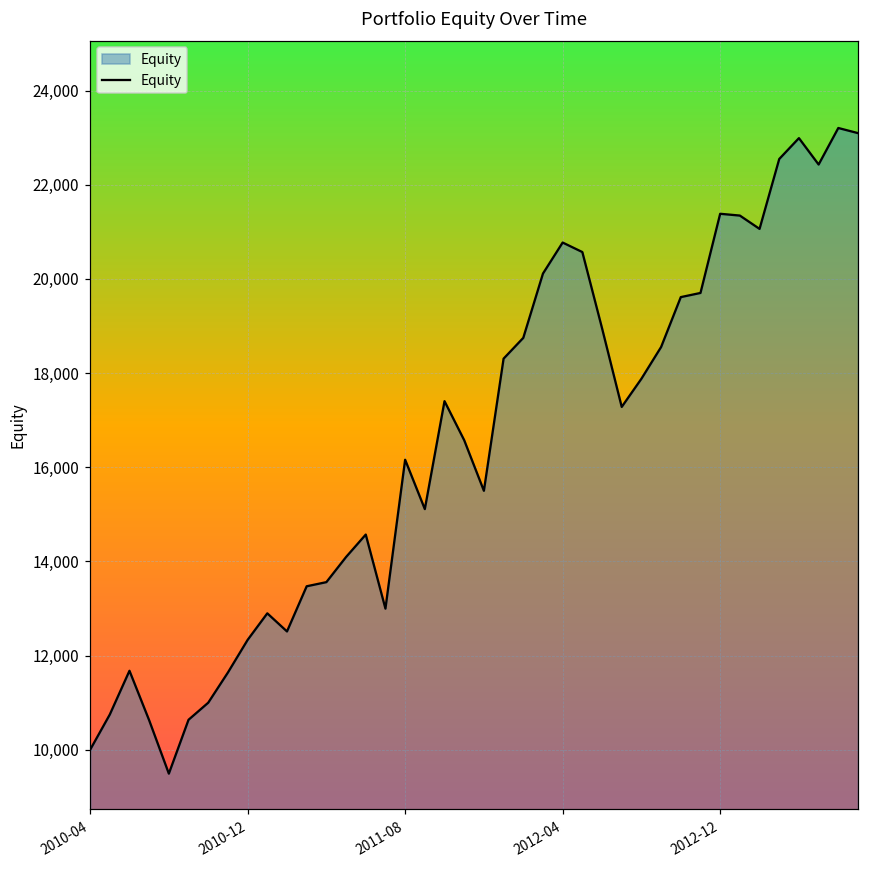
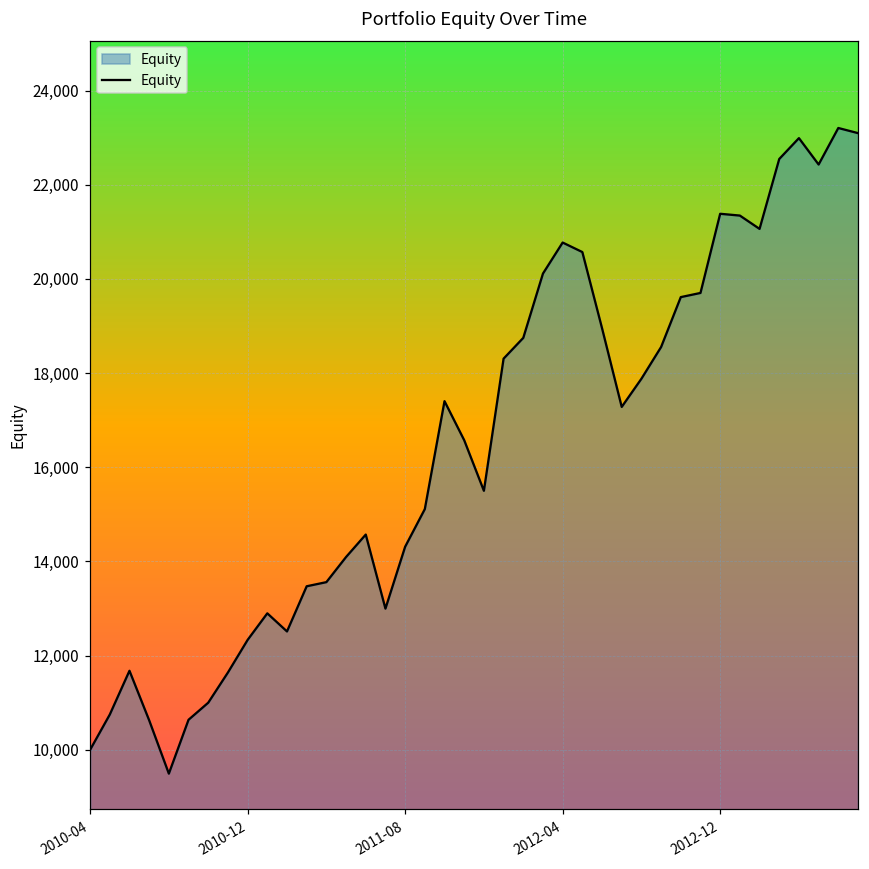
  {
    "2010-04": "10,000",
    "2010-12": "12,300",
-   "2011-08": "16,200",
+   "2011-08": "14,300",
    "2012-04": "20,800",
    "2012-12": "21,400"
  }
